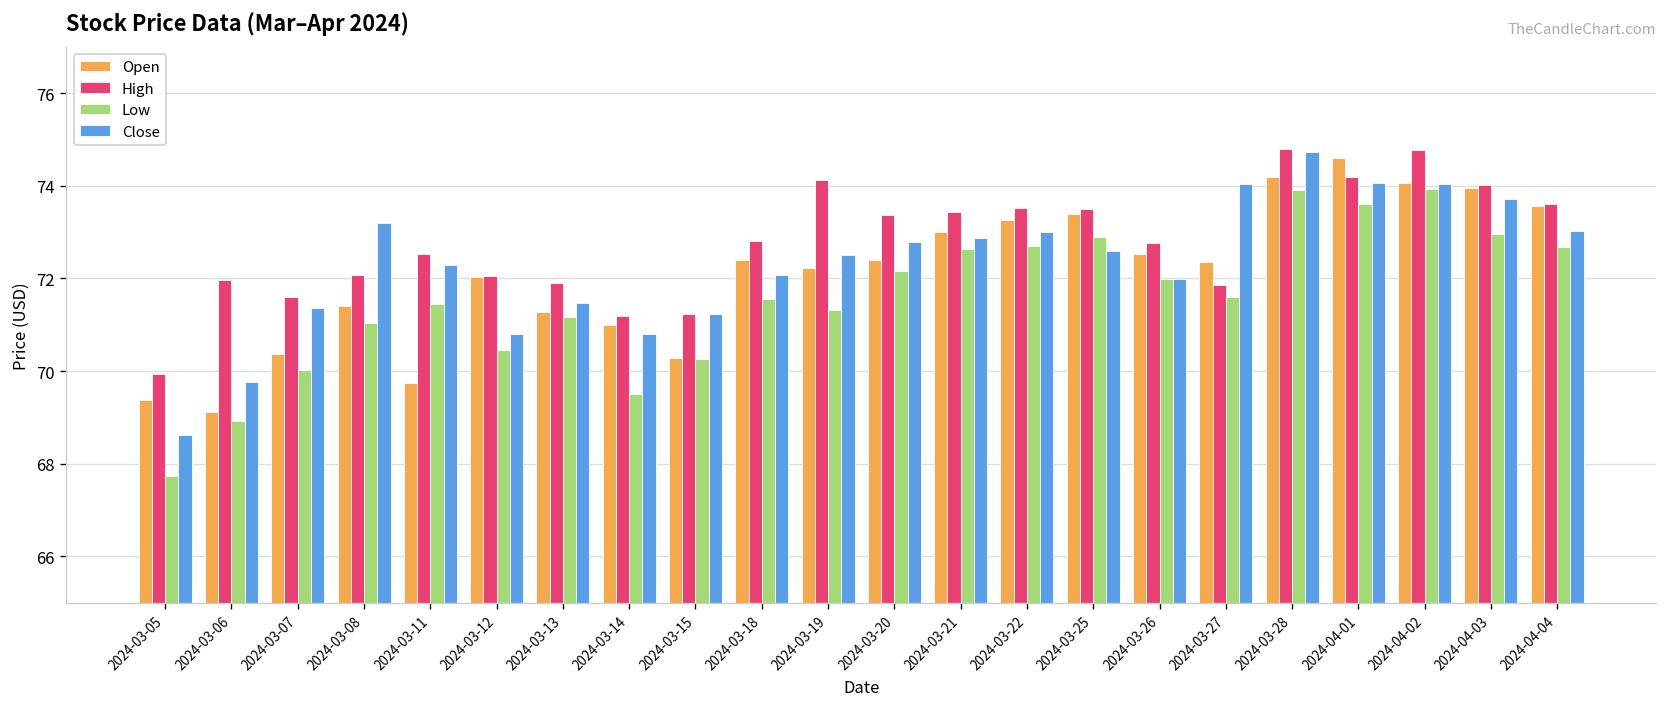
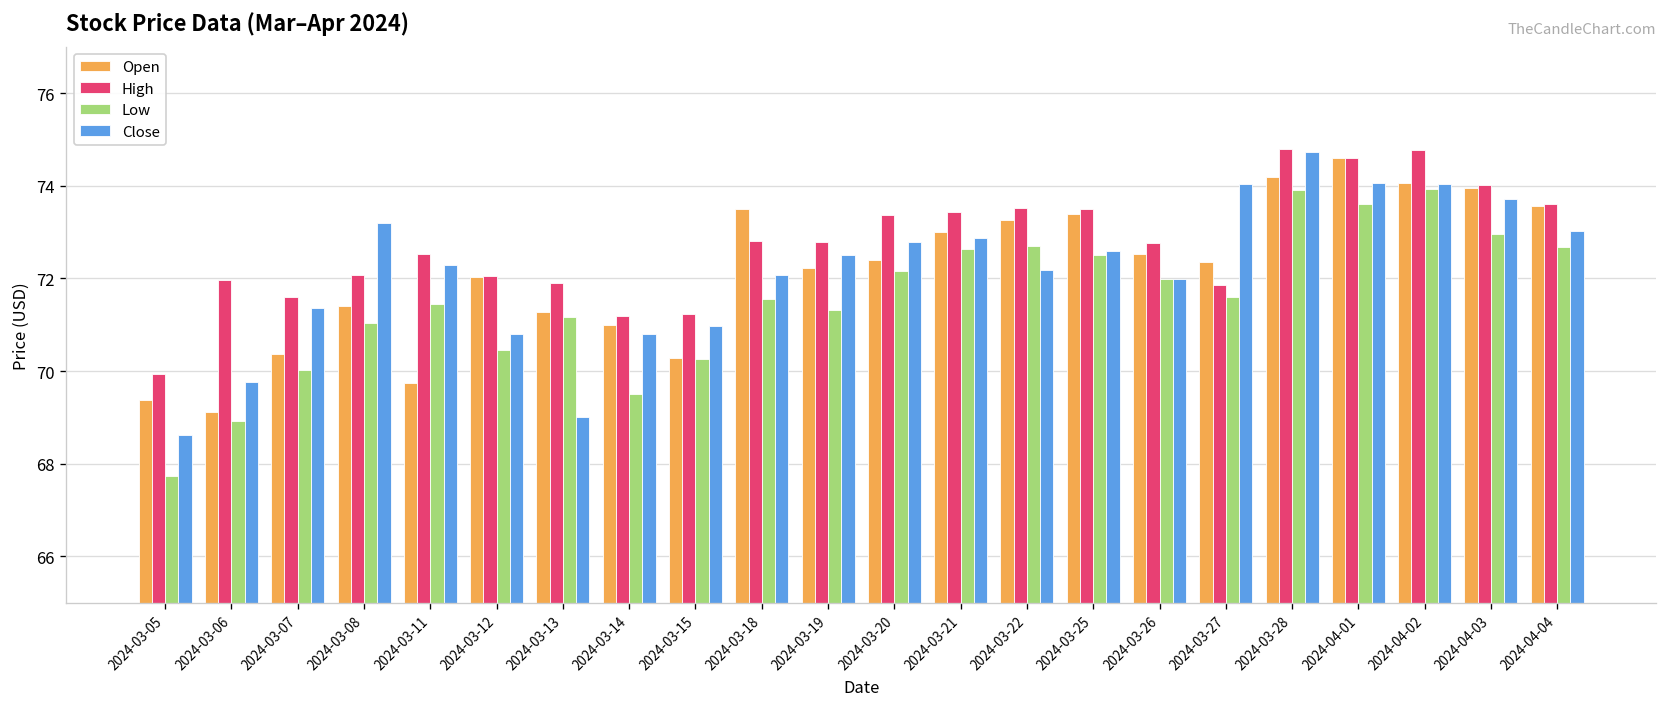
  {
    "Open": {
      "2024-03-05": 69.4,
      "2024-03-06": 69.1,
      "2024-03-07": 70.4,
      "2024-03-08": 71.4,
      "2024-03-11": 69.8,
      "2024-03-12": 72.0,
      "2024-03-13": 71.3,
      "2024-03-14": 71.0,
      "2024-03-15": 70.3,
-     "2024-03-18": 72.4,
+     "2024-03-18": 73.5,
      "2024-03-19": 72.2,
      "2024-03-20": 72.4,
      "2024-03-21": 73.0,
      "2024-03-22": 73.3,
      "2024-03-25": 73.4,
      "2024-03-26": 72.5,
      "2024-03-27": 72.4,
      "2024-03-28": 74.2,
      "2024-04-01": 74.6,
      "2024-04-02": 74.1,
      "2024-04-03": 74.0,
      "2024-04-04": 73.6
    },
    "High": {
      "2024-03-05": 69.9,
      "2024-03-06": 72.0,
      "2024-03-07": 71.6,
      "2024-03-08": 72.1,
      "2024-03-11": 72.5,
      "2024-03-12": 72.1,
      "2024-03-13": 71.9,
      "2024-03-14": 71.2,
      "2024-03-15": 71.2,
      "2024-03-18": 72.8,
-     "2024-03-19": 74.1,
+     "2024-03-19": 72.8,
      "2024-03-20": 73.4,
      "2024-03-21": 73.4,
      "2024-03-22": 73.5,
      "2024-03-25": 73.5,
      "2024-03-26": 72.8,
      "2024-03-27": 71.9,
      "2024-03-28": 74.8,
-     "2024-04-01": 74.2,
+     "2024-04-01": 74.6,
      "2024-04-02": 74.8,
      "2024-04-03": 74.0,
      "2024-04-04": 73.6
    },
    "Low": {
      "2024-03-05": 67.7,
      "2024-03-06": 68.9,
      "2024-03-07": 70.0,
      "2024-03-08": 71.0,
      "2024-03-11": 71.4,
      "2024-03-12": 70.5,
      "2024-03-13": 71.2,
      "2024-03-14": 69.5,
      "2024-03-15": 70.3,
      "2024-03-18": 71.6,
      "2024-03-19": 71.3,
      "2024-03-20": 72.2,
      "2024-03-21": 72.6,
      "2024-03-22": 72.7,
-     "2024-03-25": 72.9,
+     "2024-03-25": 72.5,
      "2024-03-26": 72.0,
      "2024-03-27": 71.6,
      "2024-03-28": 73.9,
      "2024-04-01": 73.6,
      "2024-04-02": 73.9,
      "2024-04-03": 73.0,
      "2024-04-04": 72.7
    },
    "Close": {
      "2024-03-05": 68.6,
      "2024-03-06": 69.8,
      "2024-03-07": 71.4,
      "2024-03-08": 73.2,
      "2024-03-11": 72.3,
      "2024-03-12": 70.8,
-     "2024-03-13": 71.5,
+     "2024-03-13": 69.0,
      "2024-03-14": 70.8,
-     "2024-03-15": 71.2,
+     "2024-03-15": 71.0,
      "2024-03-18": 72.1,
      "2024-03-19": 72.5,
      "2024-03-20": 72.8,
      "2024-03-21": 72.9,
-     "2024-03-22": 73.0,
+     "2024-03-22": 72.2,
      "2024-03-25": 72.6,
      "2024-03-26": 72.0,
      "2024-03-27": 74.0,
      "2024-03-28": 74.7,
      "2024-04-01": 74.1,
      "2024-04-02": 74.0,
      "2024-04-03": 73.7,
      "2024-04-04": 73.0
    }
  }
